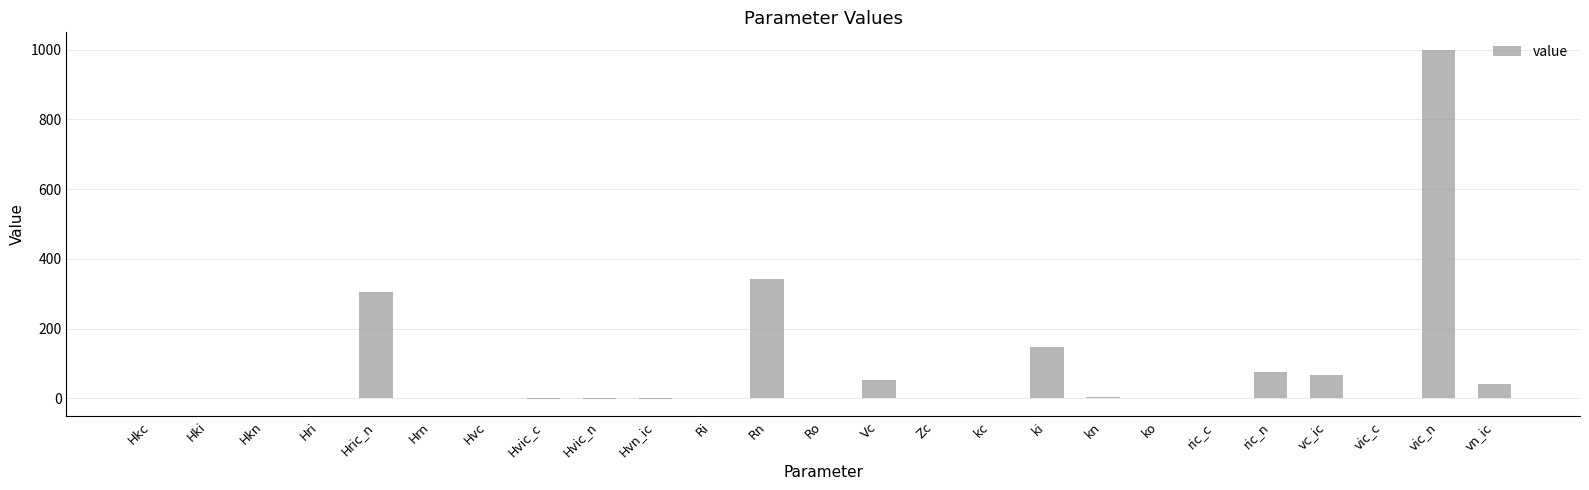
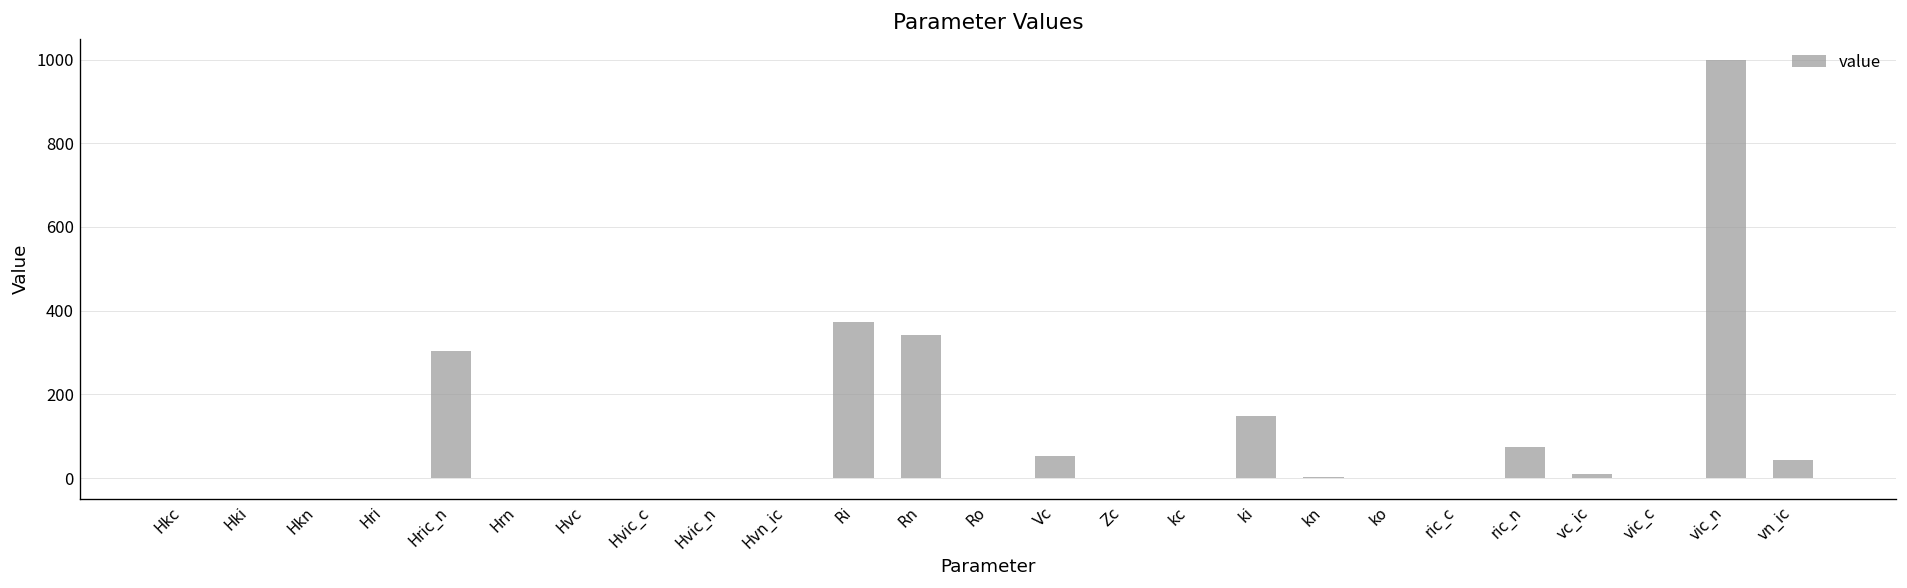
  {
    "Hric_n": 300,
-   "Ri": 0,
+   "Ri": 370,
    "Rn": 340,
    "Vc": 50,
    "ki": 150,
    "ric_n": 70,
-   "vc_ic": 70,
+   "vc_ic": 10,
    "vic_n": 1000,
    "vn_ic": 40
  }
